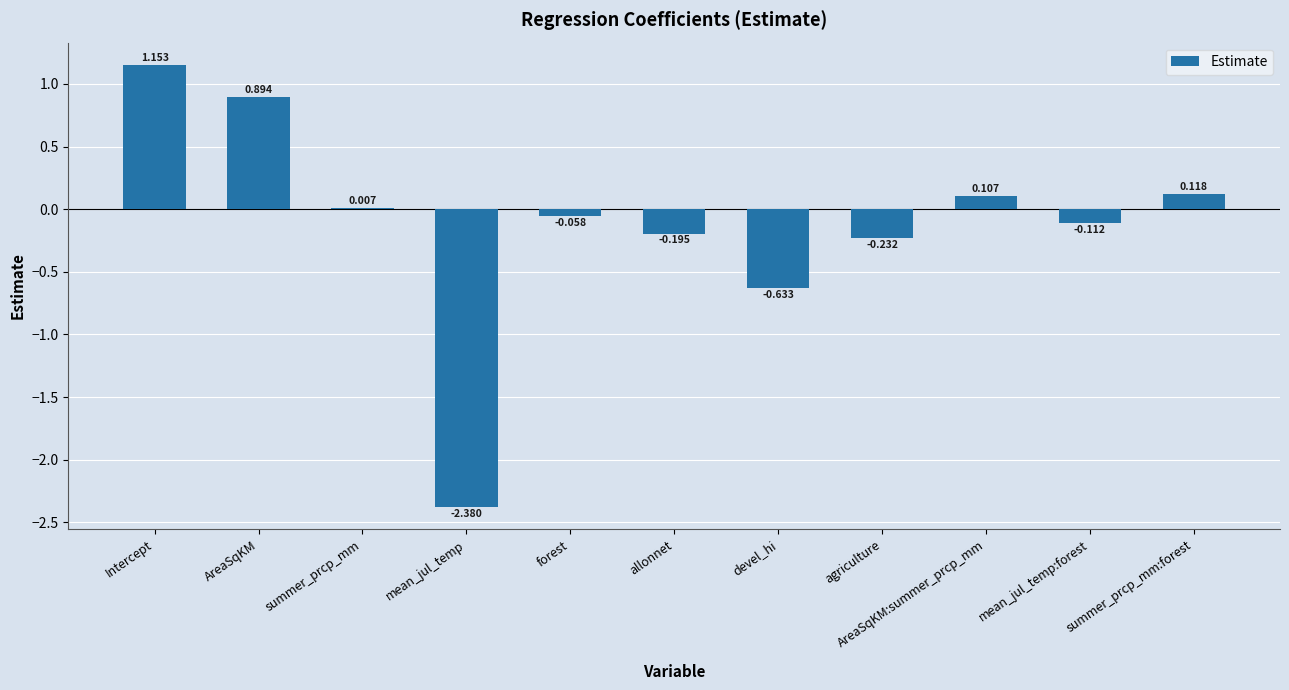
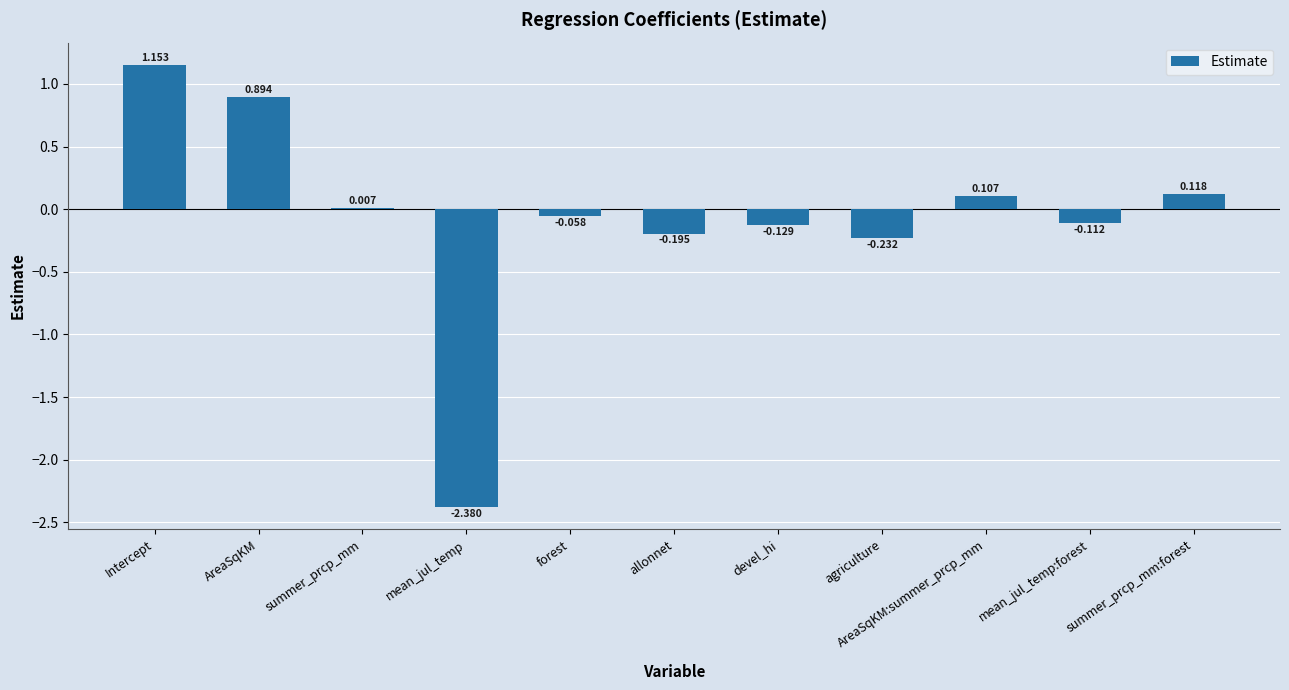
  {
    "Intercept": 1.153,
    "AreaSqKM": 0.894,
    "summer_prcp_mm": 0.007,
    "mean_jul_temp": -2.380,
    "forest": -0.058,
    "allonnet": -0.195,
-   "devel_hi": -0.633,
+   "devel_hi": -0.129,
    "agriculture": -0.232,
    "AreaSqKM:summer_prcp_mm": 0.107,
    "mean_jul_temp:forest": -0.112,
    "summer_prcp_mm:forest": 0.118
  }
